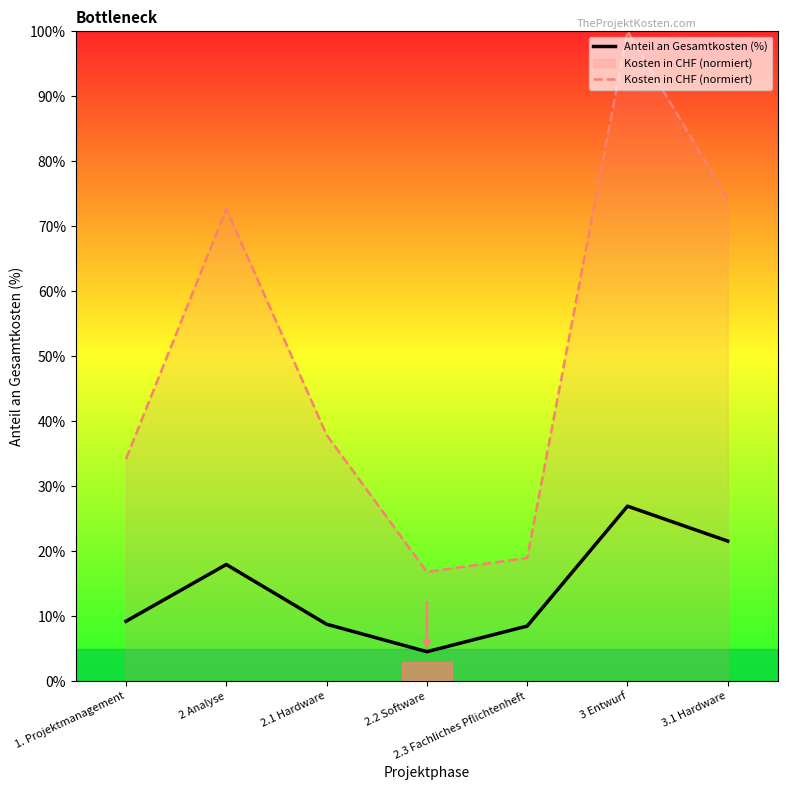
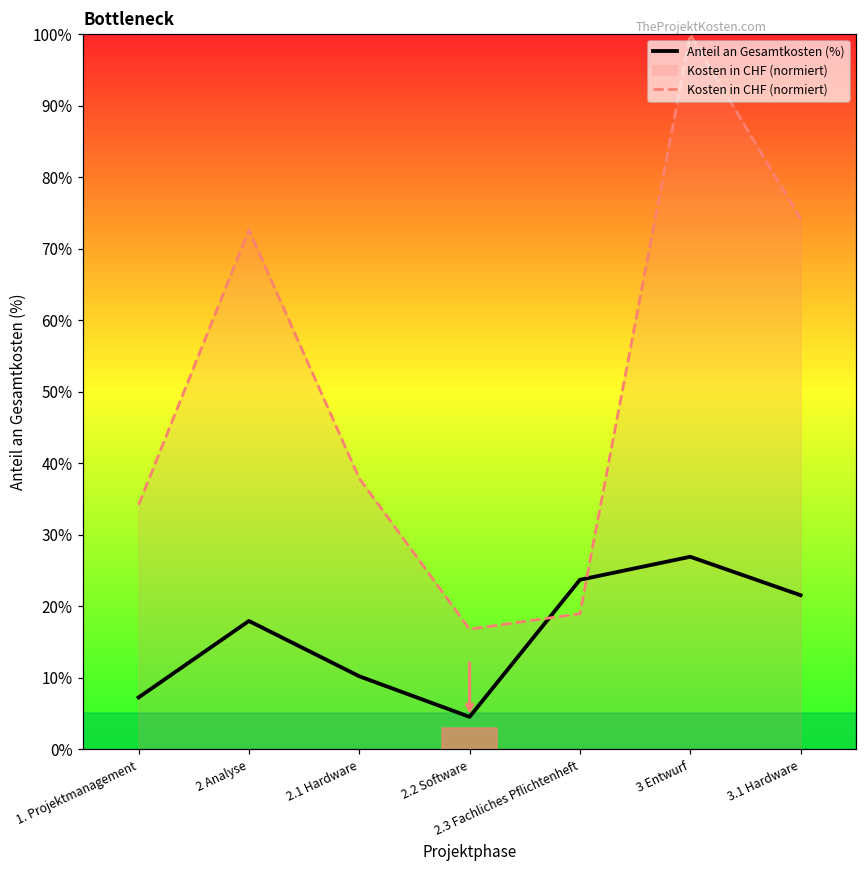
  {
    "Anteil an Gesamtkosten (%)": {
-     "1. Projektmanagement": "9%",
+     "1. Projektmanagement": "7%",
      "2 Analyse": "18%",
-     "2.1 Hardware": "9%",
-     "2.3 Fachliches Pflichtenheft": "8%",
+     "2.1 Hardware": "10%",
+     "2.3 Fachliches Pflichtenheft": "24%",
      "3 Entwurf": "27%",
      "3.1 Hardware": "22%"
    },
    "Kosten in CHF (normiert)": {
      "1. Projektmanagement": "34%",
      "2 Analyse": "73%",
      "2.1 Hardware": "38%",
      "2.2 Software": "17%",
      "2.3 Fachliches Pflichtenheft": "19%",
      "3 Entwurf": "100%",
      "3.1 Hardware": "74%"
    }
  }
